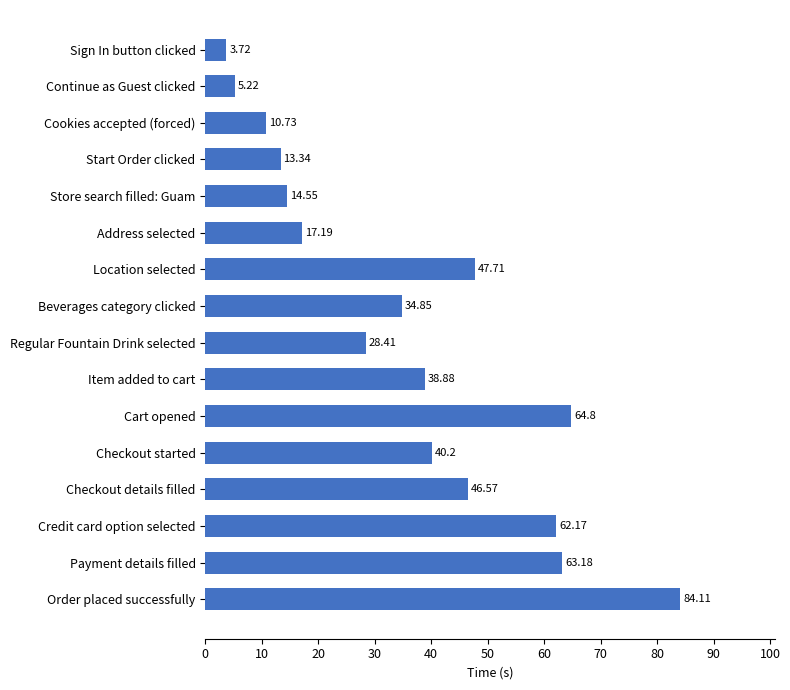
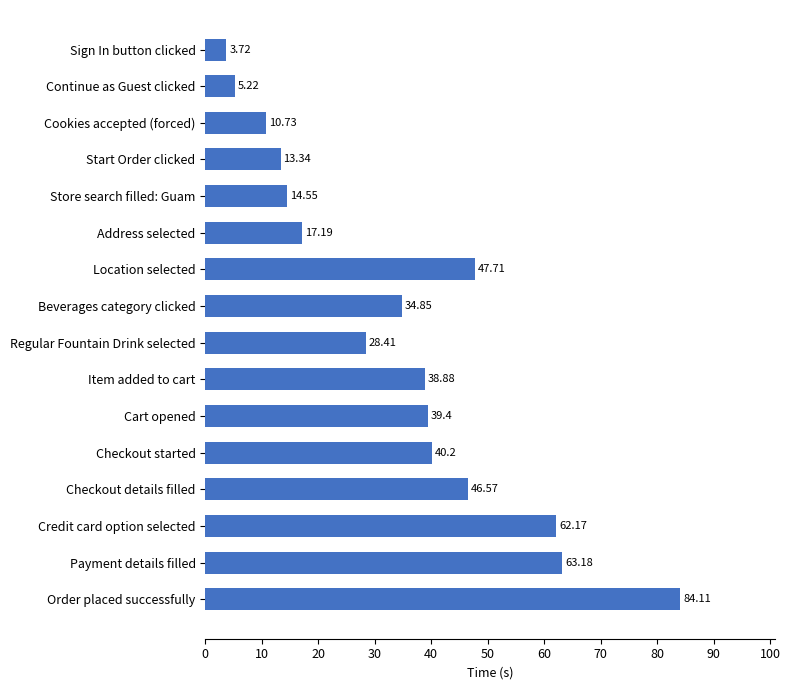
  {
    "Sign In button clicked": 3.72,
    "Continue as Guest clicked": 5.22,
    "Cookies accepted (forced)": 10.73,
    "Start Order clicked": 13.34,
    "Store search filled: Guam": 14.55,
    "Address selected": 17.19,
    "Location selected": 47.71,
    "Beverages category clicked": 34.85,
    "Regular Fountain Drink selected": 28.41,
    "Item added to cart": 38.88,
-   "Cart opened": 64.8,
+   "Cart opened": 39.4,
    "Checkout started": 40.2,
    "Checkout details filled": 46.57,
    "Credit card option selected": 62.17,
    "Payment details filled": 63.18,
    "Order placed successfully": 84.11
  }
